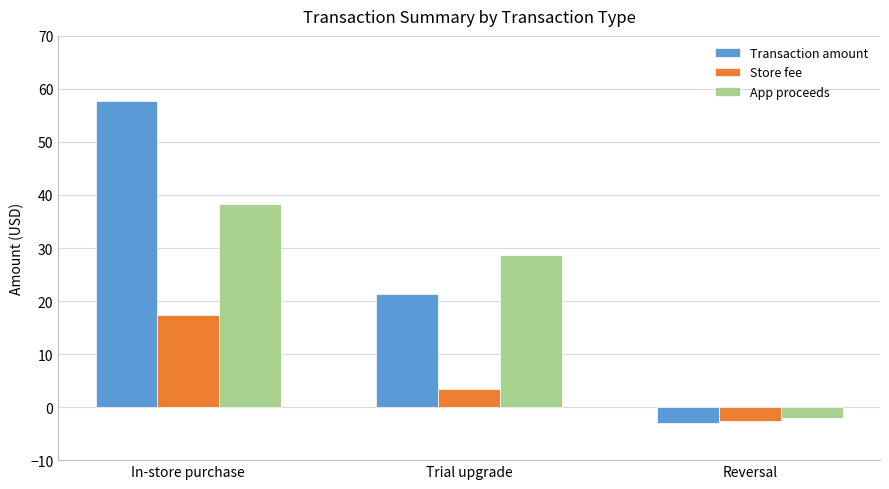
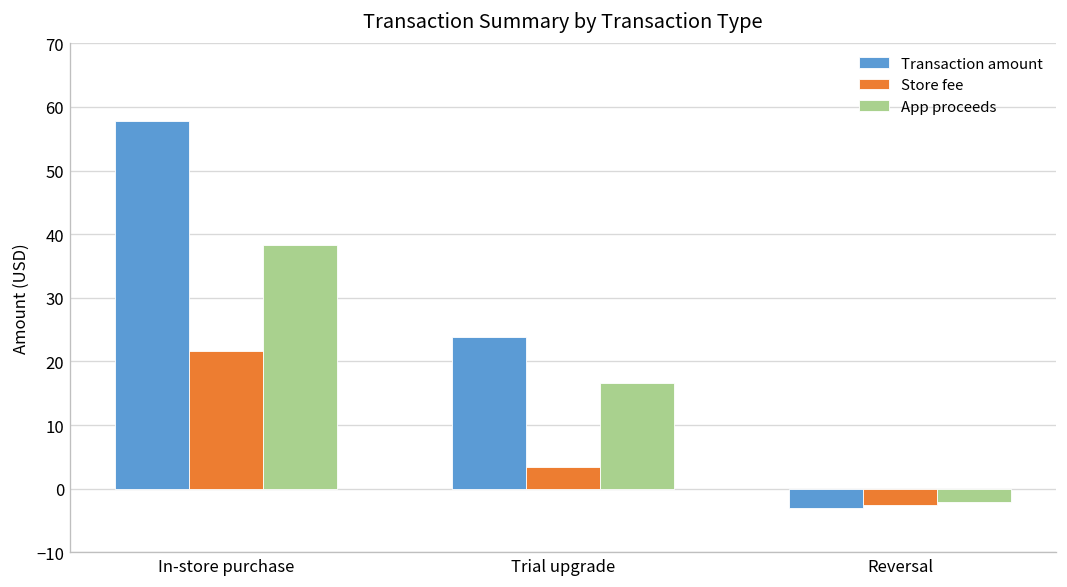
  {
    "Transaction amount": {
      "In-store purchase": 58,
-     "Trial upgrade": 21,
+     "Trial upgrade": 24,
      "Reversal": -3
    },
    "Store fee": {
-     "In-store purchase": 17,
+     "In-store purchase": 22,
      "Trial upgrade": 3,
      "Reversal": -3
    },
    "App proceeds": {
      "In-store purchase": 38,
-     "Trial upgrade": 29,
+     "Trial upgrade": 17,
      "Reversal": -2
    }
  }
